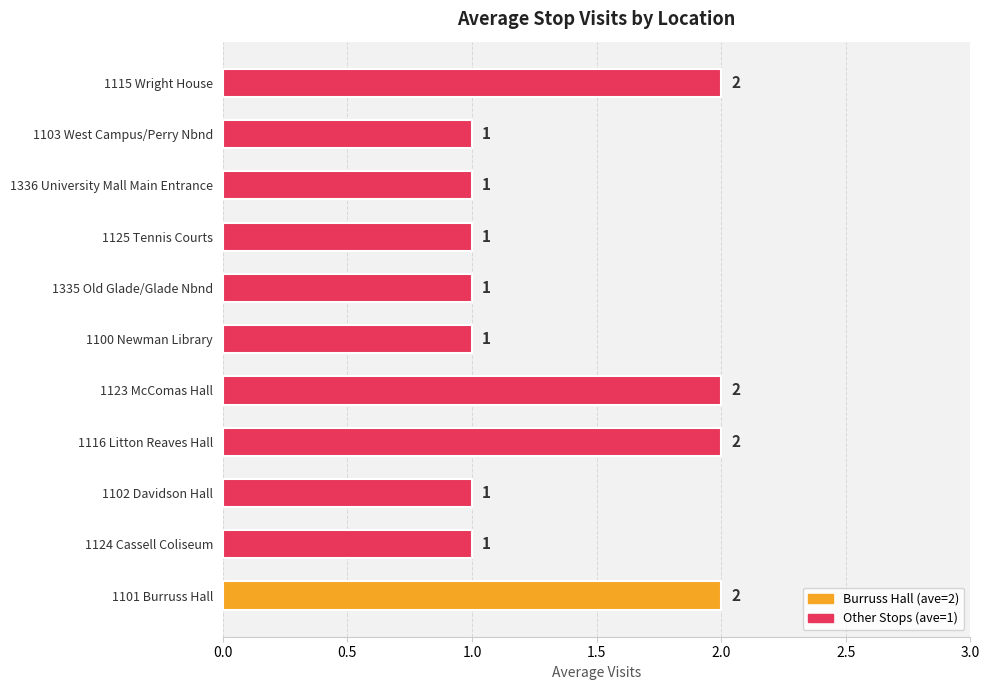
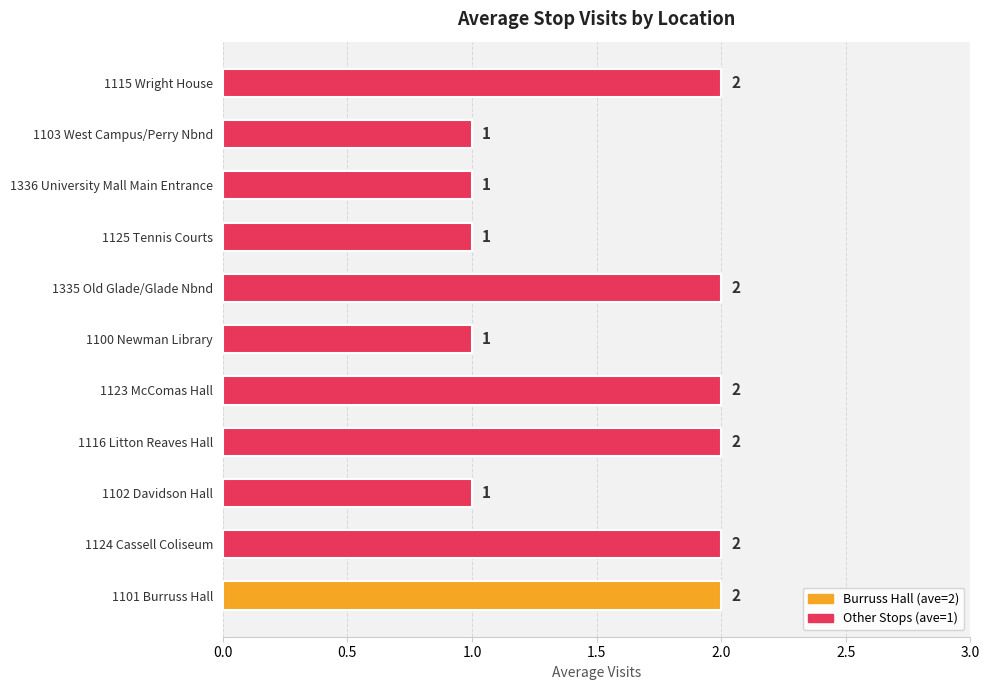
  {
    "1115 Wright House": 2,
    "1103 West Campus/Perry Nbnd": 1,
    "1336 University Mall Main Entrance": 1,
    "1125 Tennis Courts": 1,
-   "1335 Old Glade/Glade Nbnd": 1,
+   "1335 Old Glade/Glade Nbnd": 2,
    "1100 Newman Library": 1,
    "1123 McComas Hall": 2,
    "1116 Litton Reaves Hall": 2,
    "1102 Davidson Hall": 1,
-   "1124 Cassell Coliseum": 1,
+   "1124 Cassell Coliseum": 2,
    "1101 Burruss Hall": 2
  }
